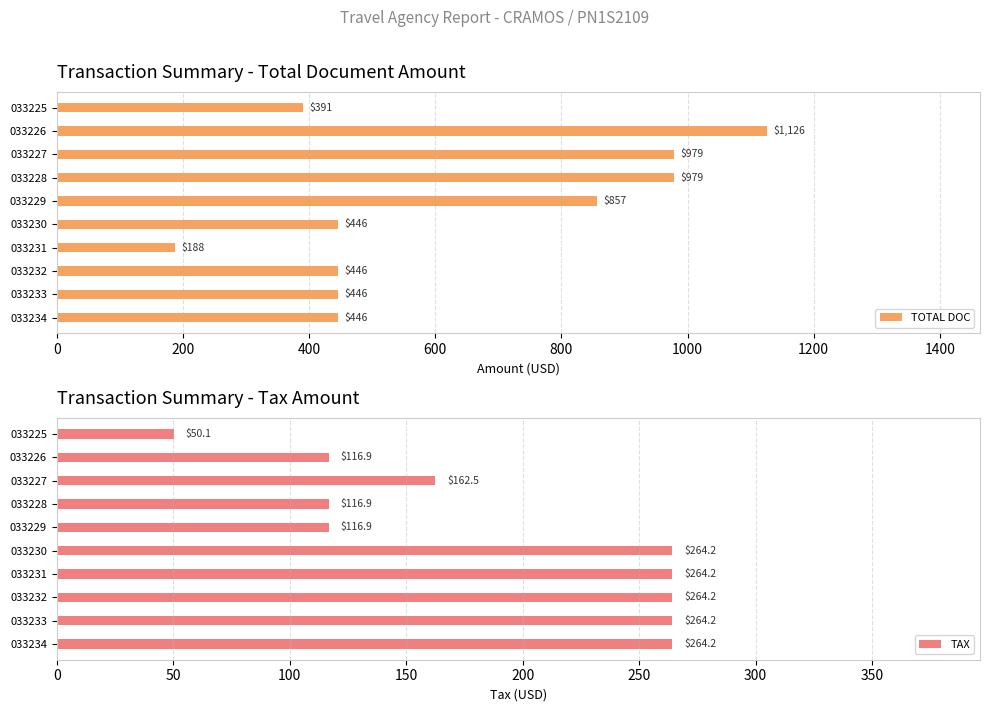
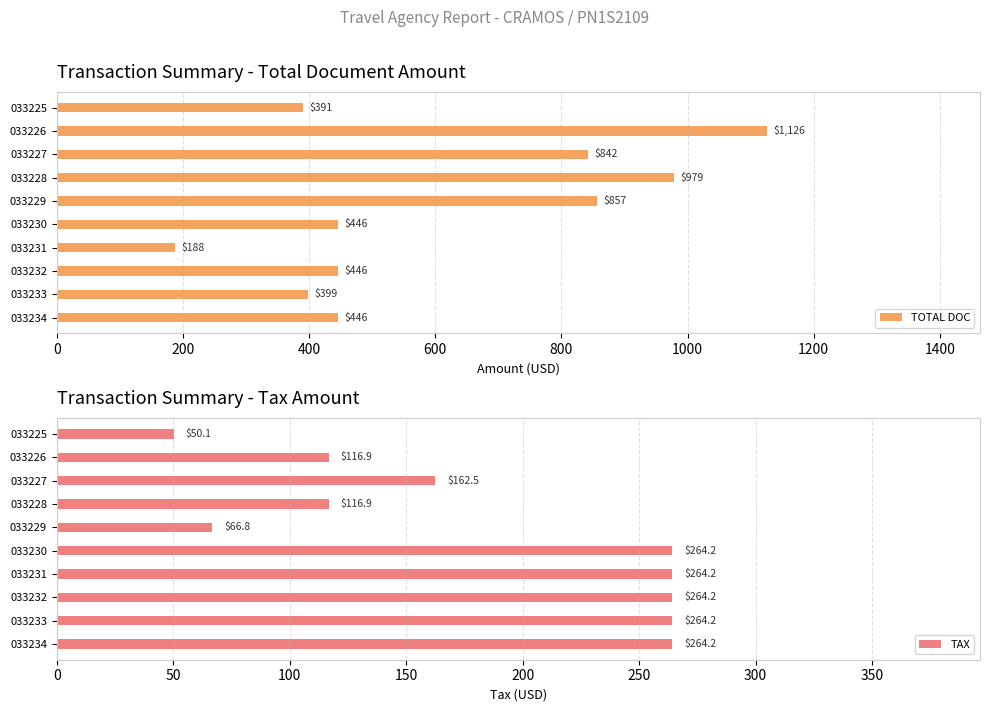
  {
    "Transaction Summary - Total Document Amount": {
      "033225": "$391",
      "033226": "$1,126",
-     "033227": "$979",
+     "033227": "$842",
      "033228": "$979",
      "033229": "$857",
      "033230": "$446",
      "033231": "$188",
      "033232": "$446",
-     "033233": "$446",
+     "033233": "$399",
      "033234": "$446"
    },
    "Transaction Summary - Tax Amount": {
      "033225": "$50.1",
      "033226": "$116.9",
      "033227": "$162.5",
      "033228": "$116.9",
-     "033229": "$116.9",
+     "033229": "$66.8",
      "033230": "$264.2",
      "033231": "$264.2",
      "033232": "$264.2",
      "033233": "$264.2",
      "033234": "$264.2"
    }
  }
